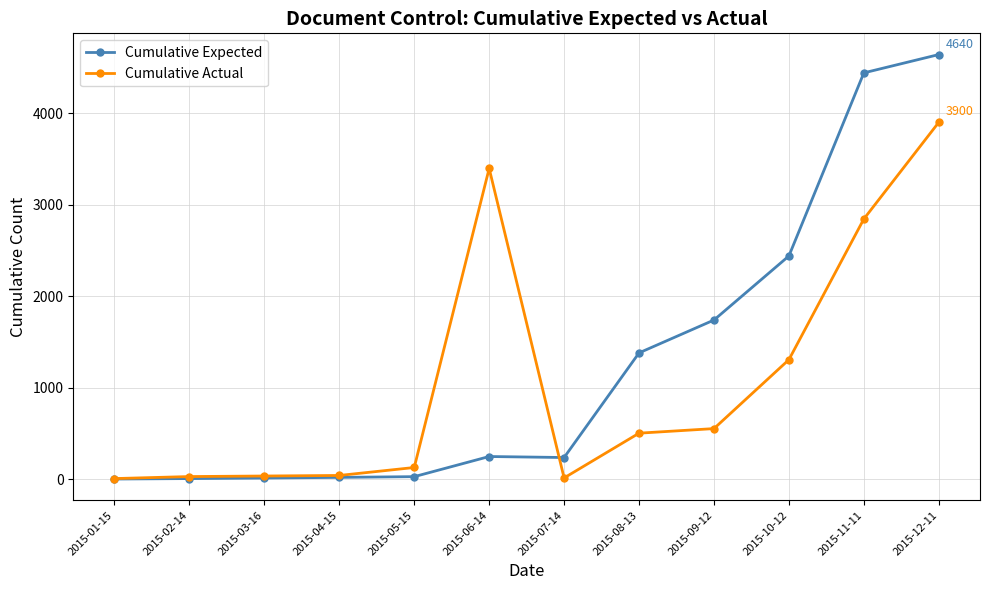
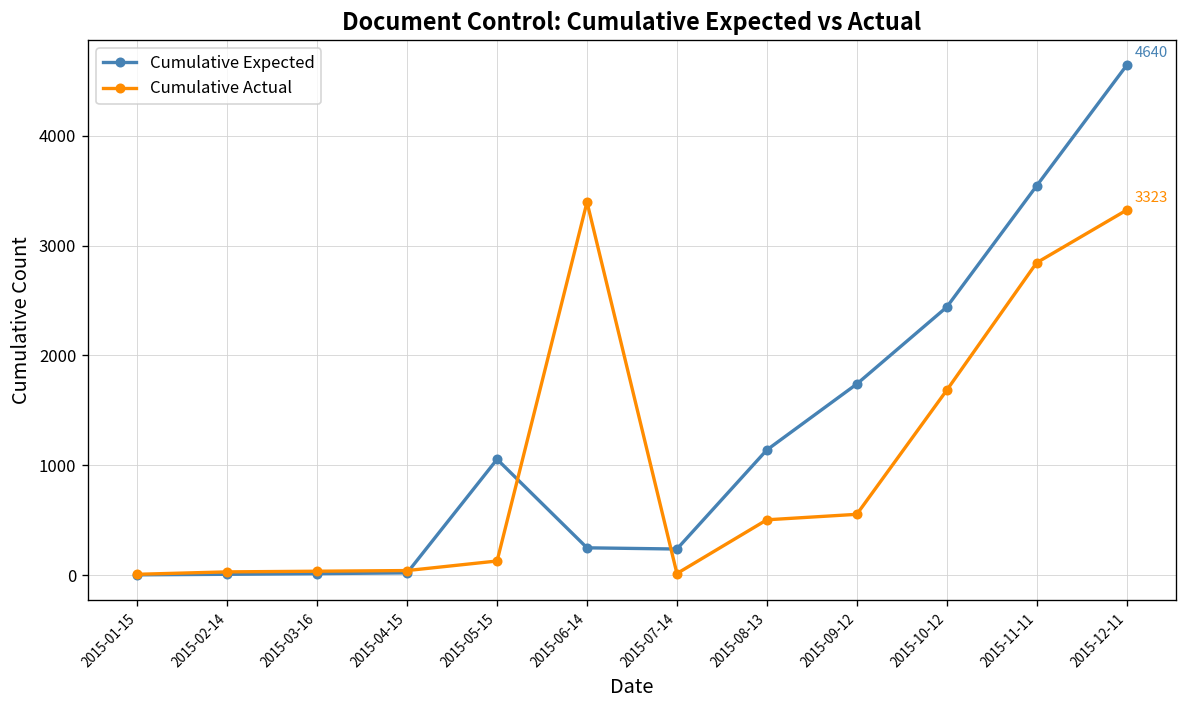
  {
    "Cumulative Expected": {
-     "2015-05-15": 0,
+     "2015-05-15": 1100,
      "2015-06-14": 200,
      "2015-07-14": 200,
-     "2015-08-13": 1400,
+     "2015-08-13": 1100,
      "2015-09-12": 1700,
      "2015-10-12": 2400,
-     "2015-11-11": 4400
+     "2015-11-11": 3500
    },
    "Cumulative Actual": {
-     "2015-10-12": 1300,
-     "2015-12-11": 3900
+     "2015-10-12": 1700,
+     "2015-12-11": 3323
    }
  }
